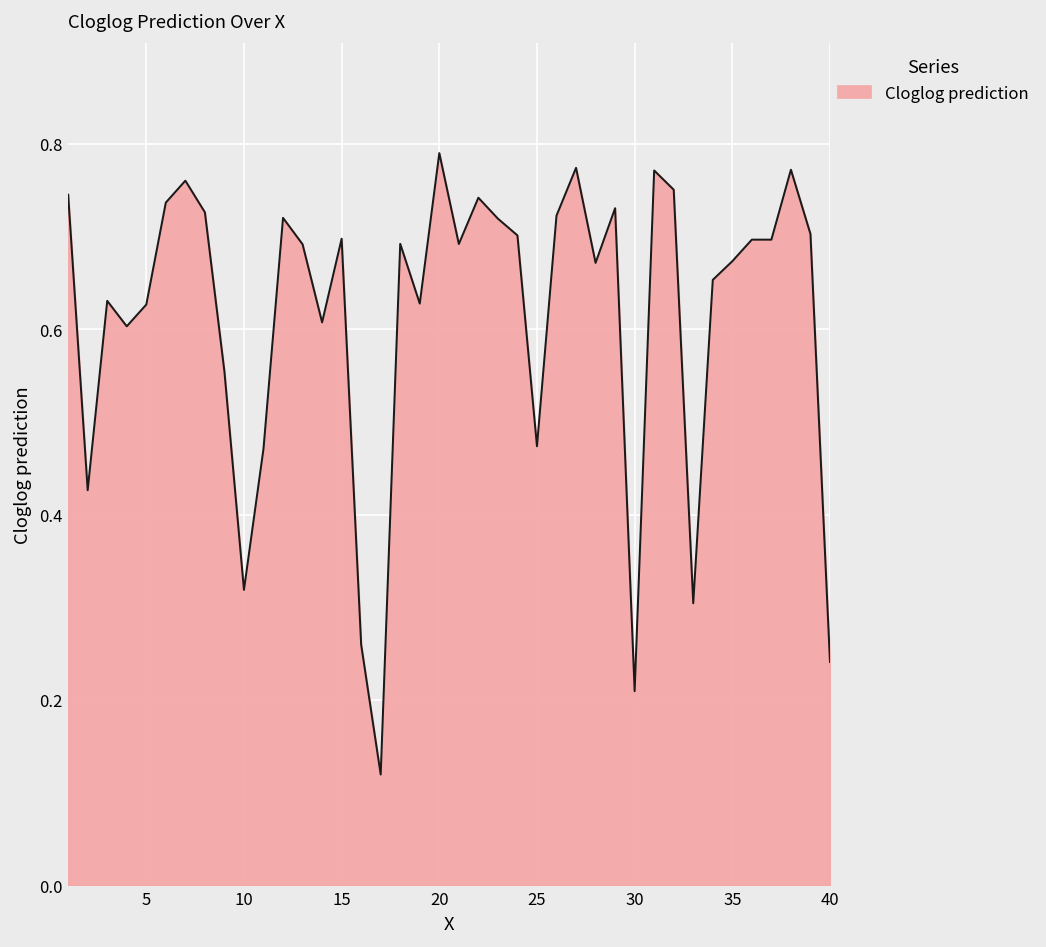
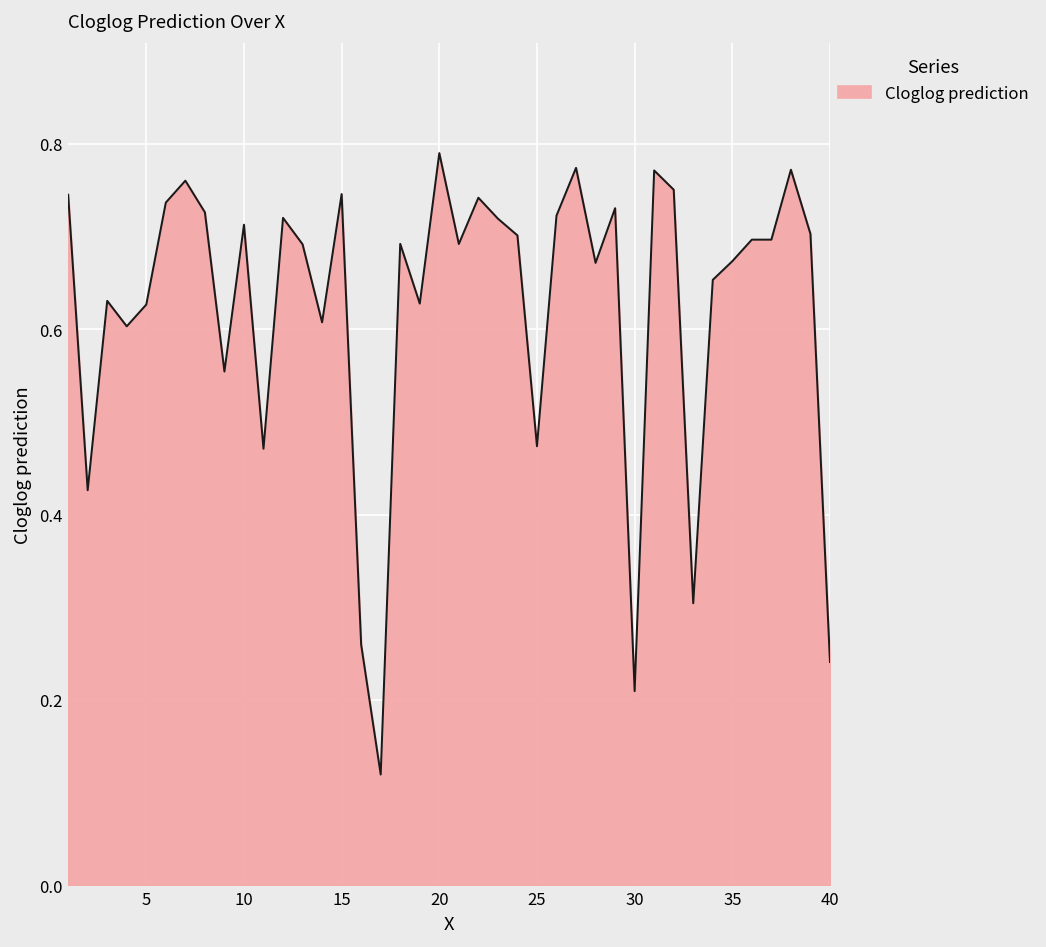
  {
    "5": 0.63,
-   "10": 0.32,
-   "15": 0.70,
+   "10": 0.71,
+   "15": 0.75,
    "20": 0.79,
    "25": 0.47,
    "30": 0.21,
    "35": 0.67,
    "40": 0.24
  }
